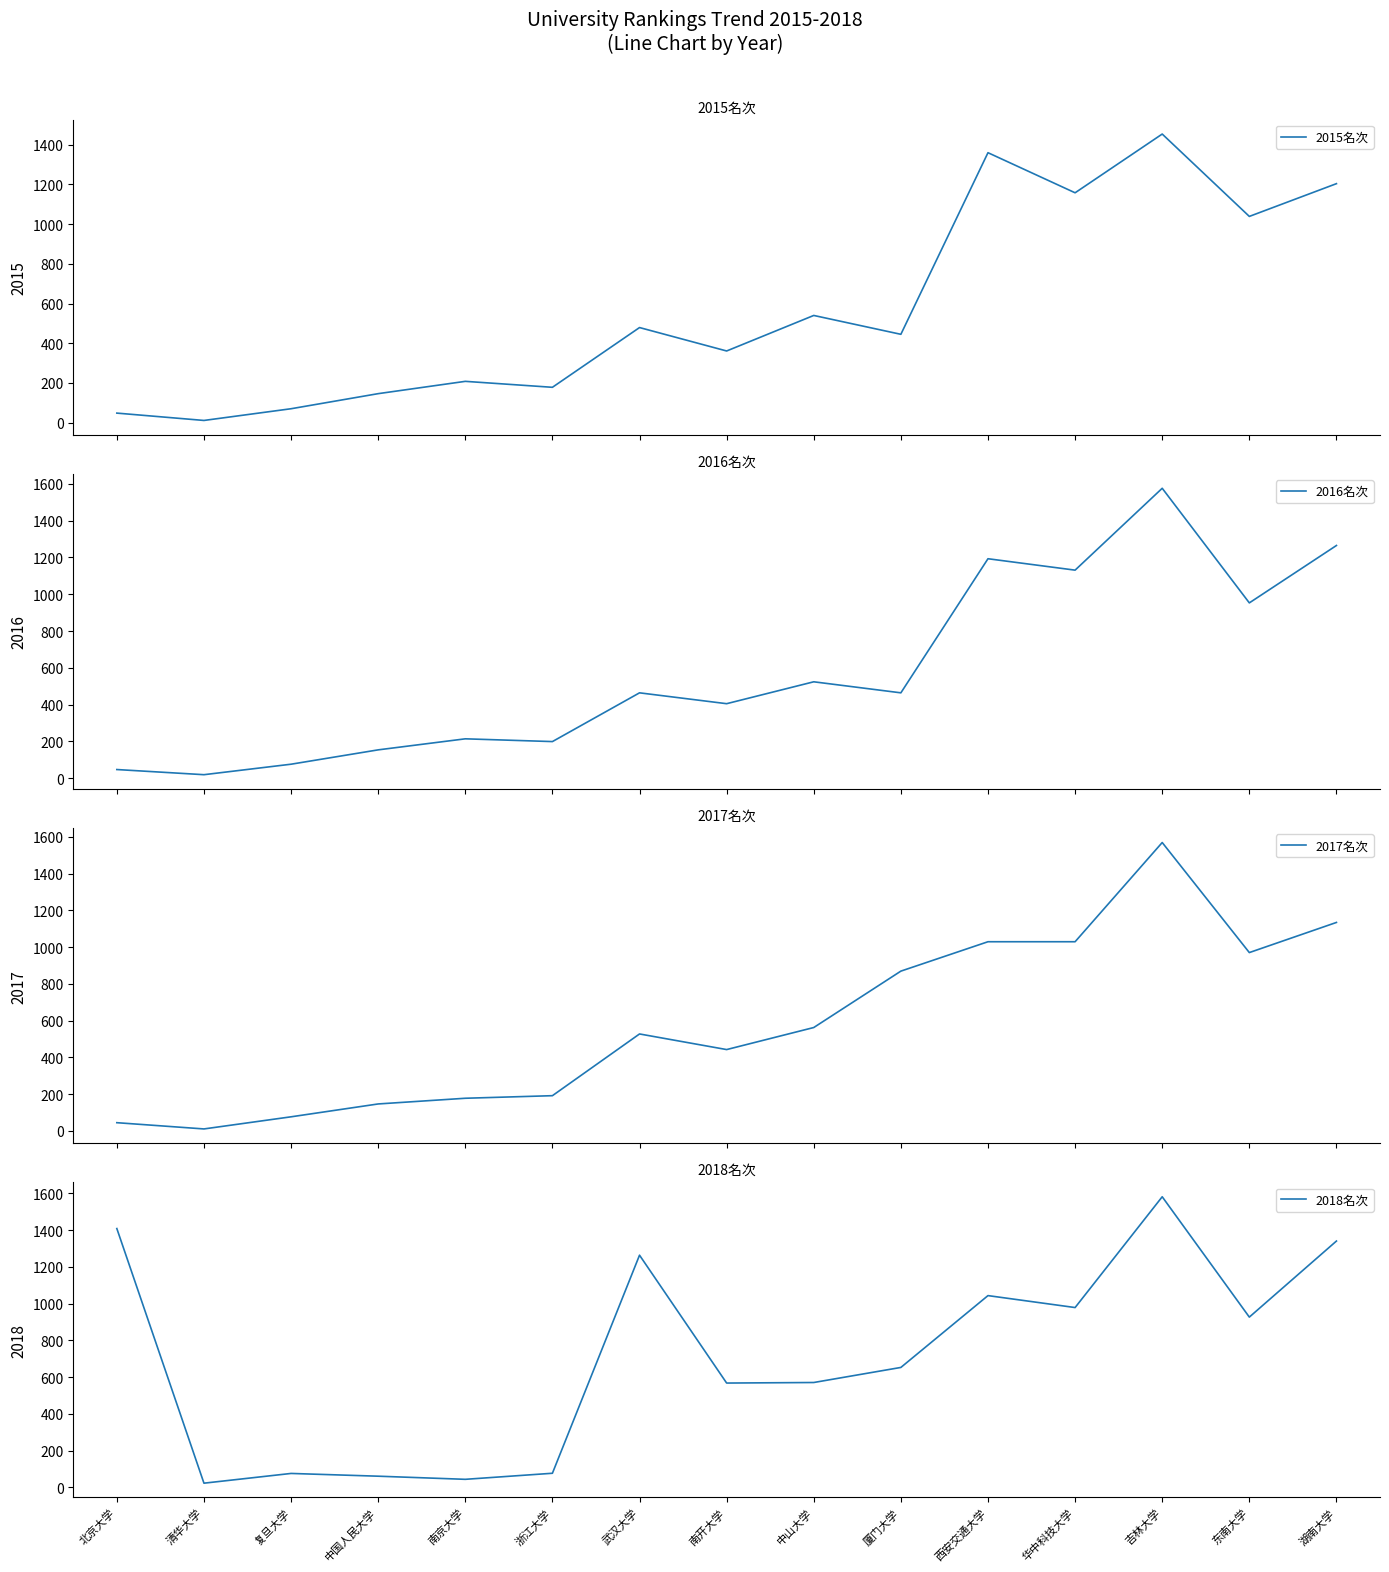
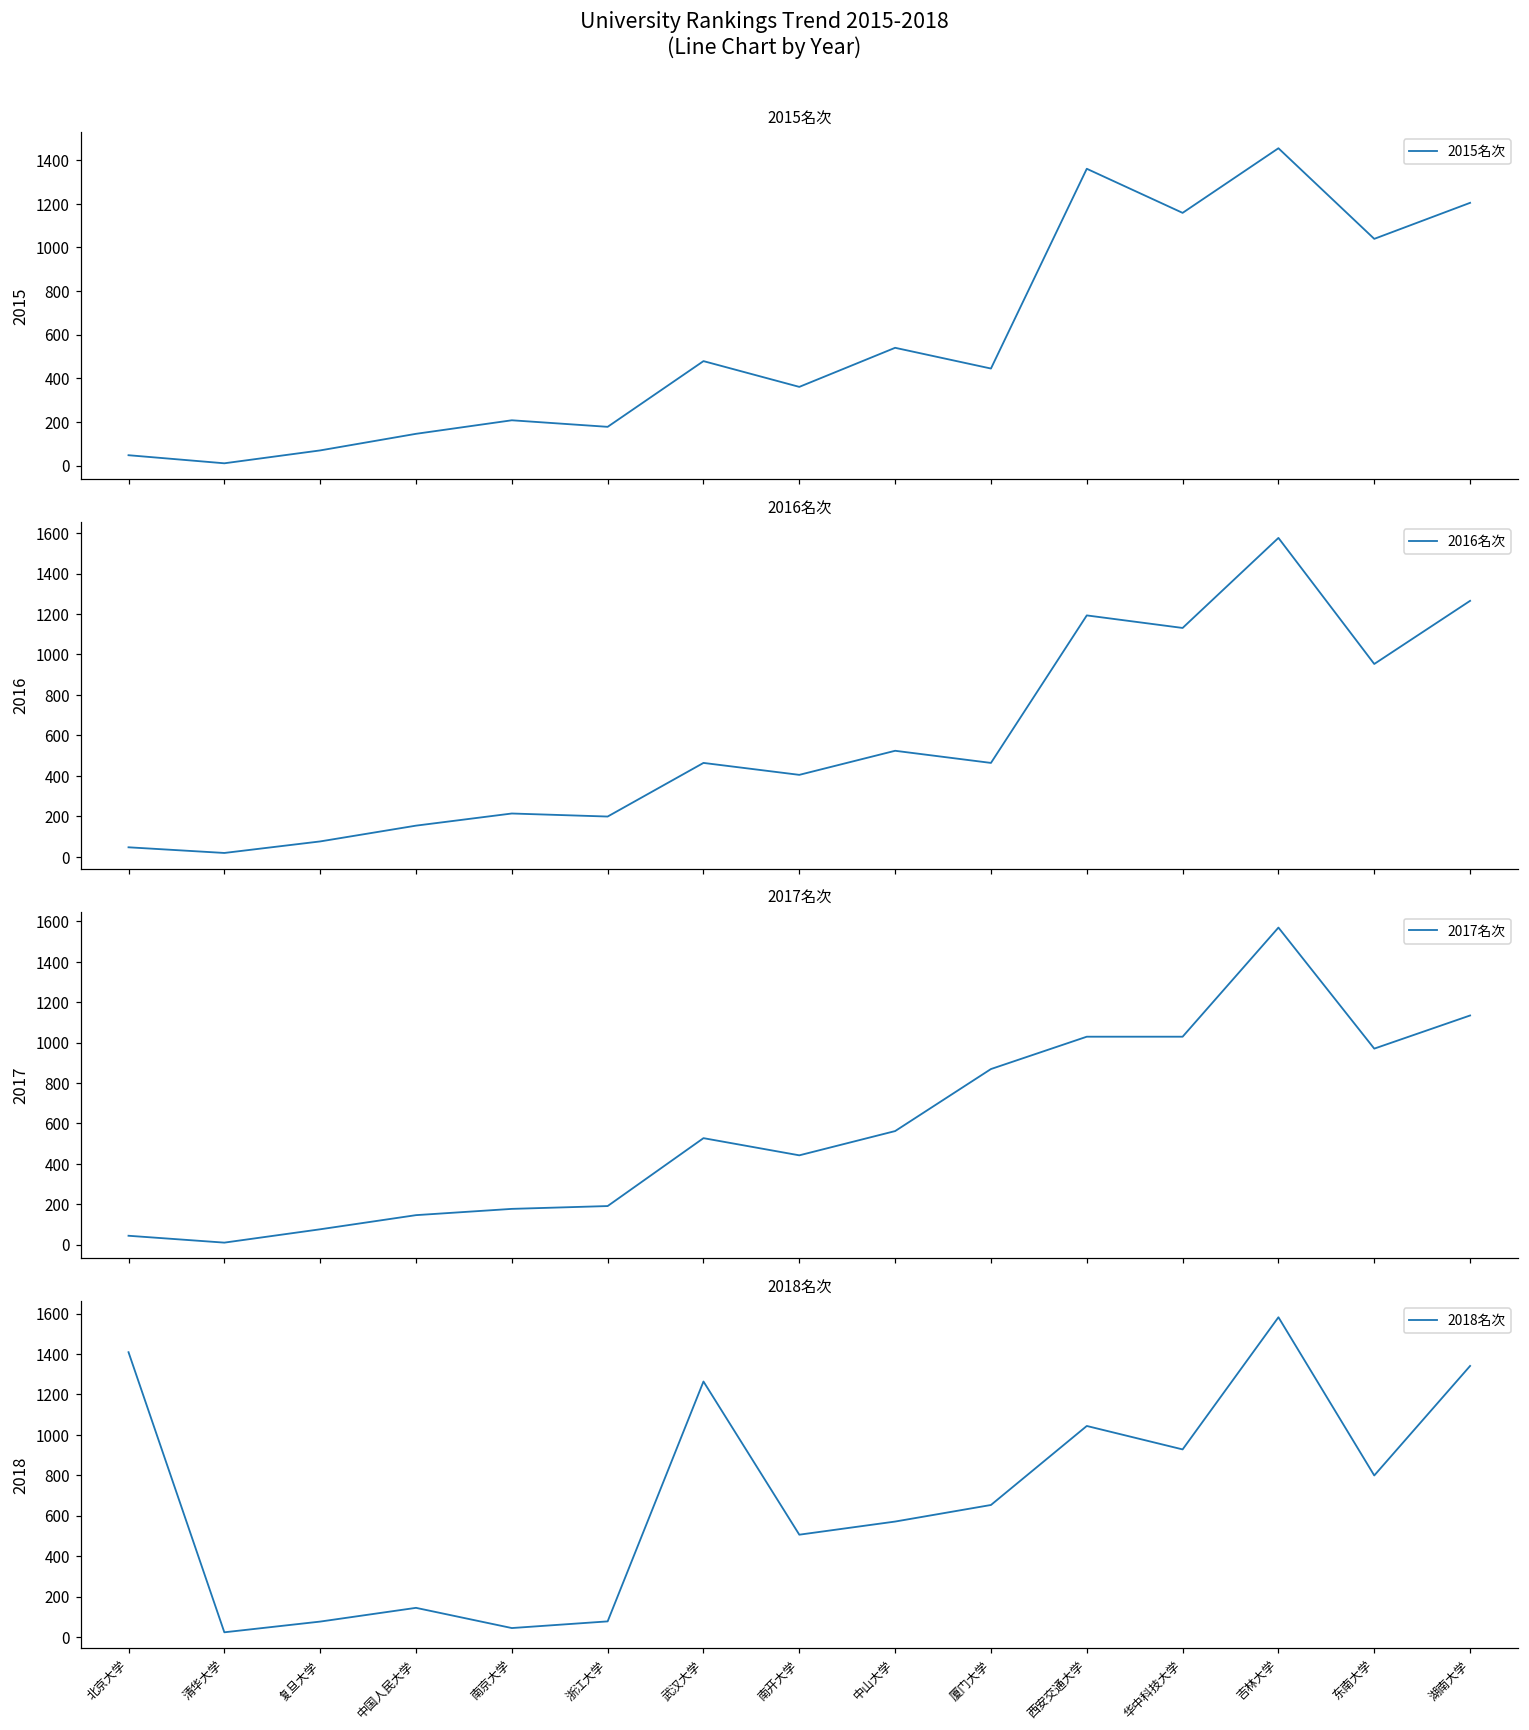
  {
    "2018名次": {
      "北京大学": 1410,
      "清华大学": 20,
      "复旦大学": 80,
-     "中国人民大学": 60,
+     "中国人民大学": 140,
      "南京大学": 40,
      "浙江大学": 80,
      "武汉大学": 1260,
-     "南开大学": 570,
+     "南开大学": 510,
      "中山大学": 570,
      "厦门大学": 650,
      "西安交通大学": 1040,
-     "华中科技大学": 980,
+     "华中科技大学": 930,
      "吉林大学": 1580,
-     "东南大学": 930,
+     "东南大学": 800,
      "湖南大学": 1340
    }
  }
